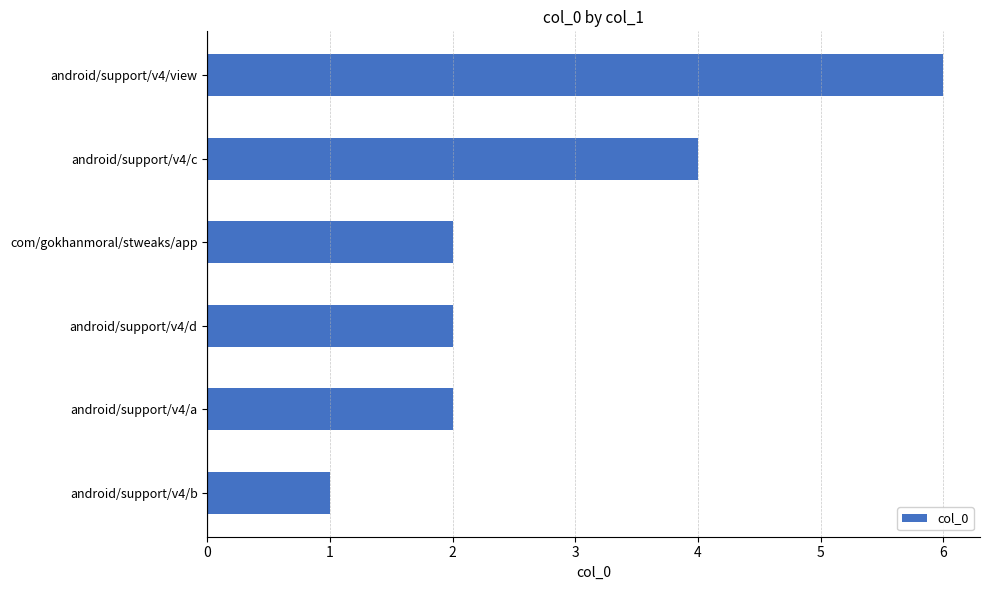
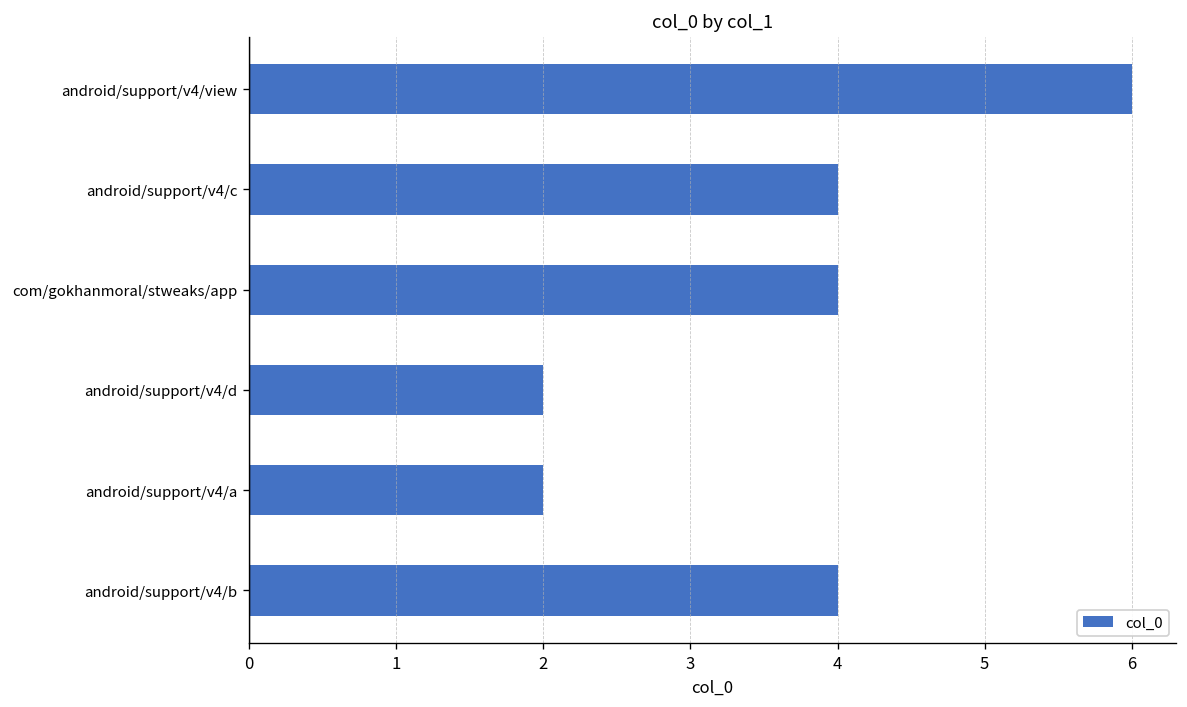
  {
    "android/support/v4/view": 6,
    "android/support/v4/c": 4,
-   "com/gokhanmoral/stweaks/app": 2,
+   "com/gokhanmoral/stweaks/app": 4,
    "android/support/v4/d": 2,
    "android/support/v4/a": 2,
-   "android/support/v4/b": 1
+   "android/support/v4/b": 4
  }
